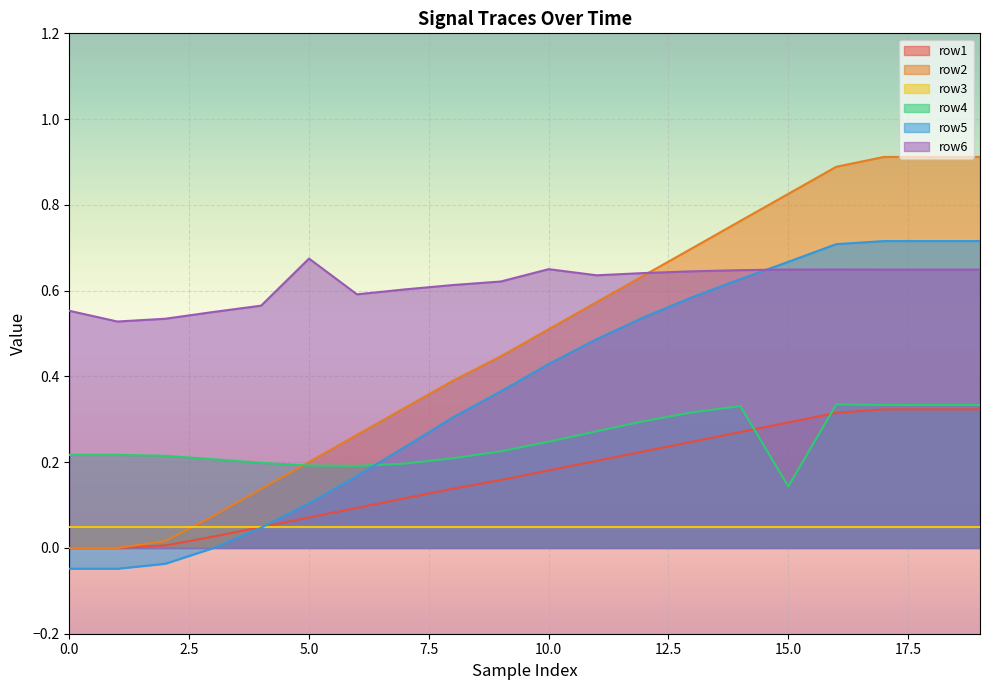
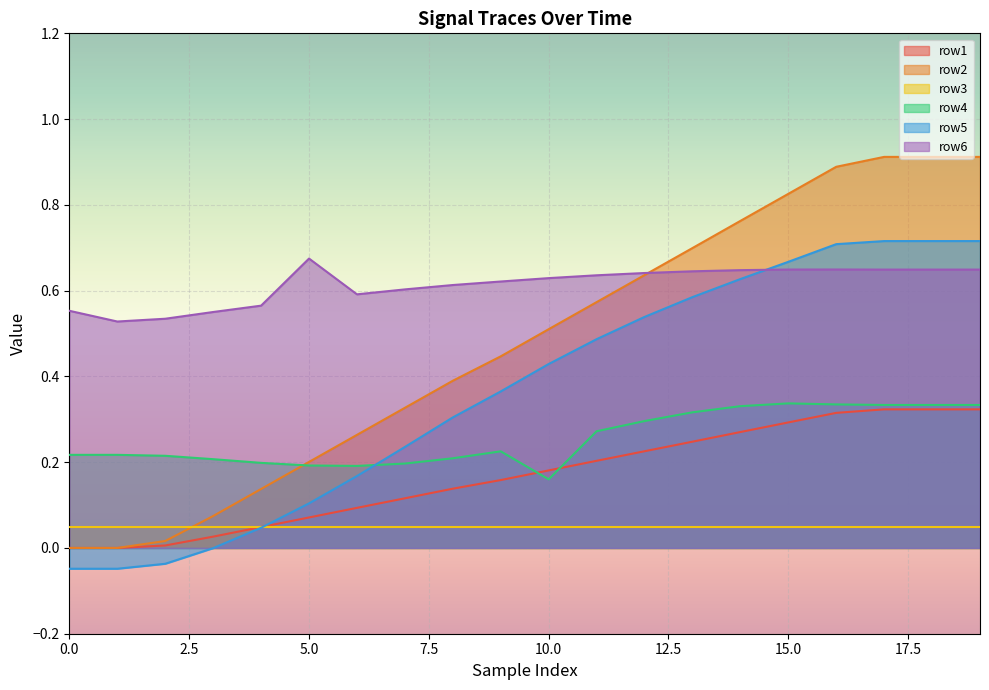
  {
    "row3": {
      "0.0": 0.05,
      "5.0": 0.05,
      "10.0": 0.05,
      "15.0": 0.05
    },
    "row4": {
      "0.0": 0.22,
      "5.0": 0.19,
-     "10.0": 0.25,
-     "15.0": 0.14
+     "10.0": 0.16,
+     "15.0": 0.34
    },
    "row6": {
      "0.0": 0.55,
      "5.0": 0.67,
-     "10.0": 0.65,
+     "10.0": 0.63,
      "15.0": 0.65
    }
  }
